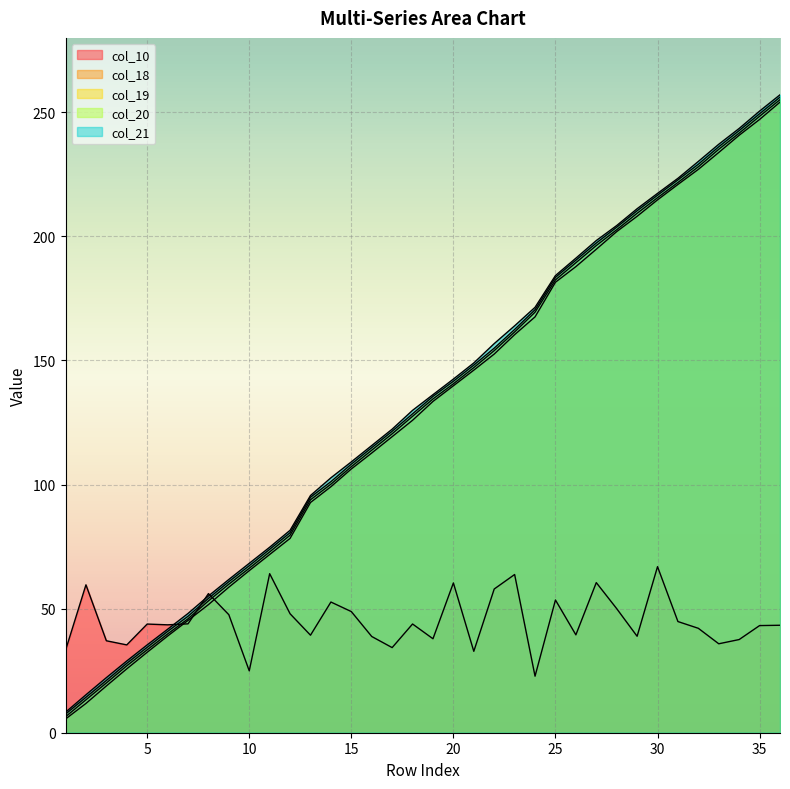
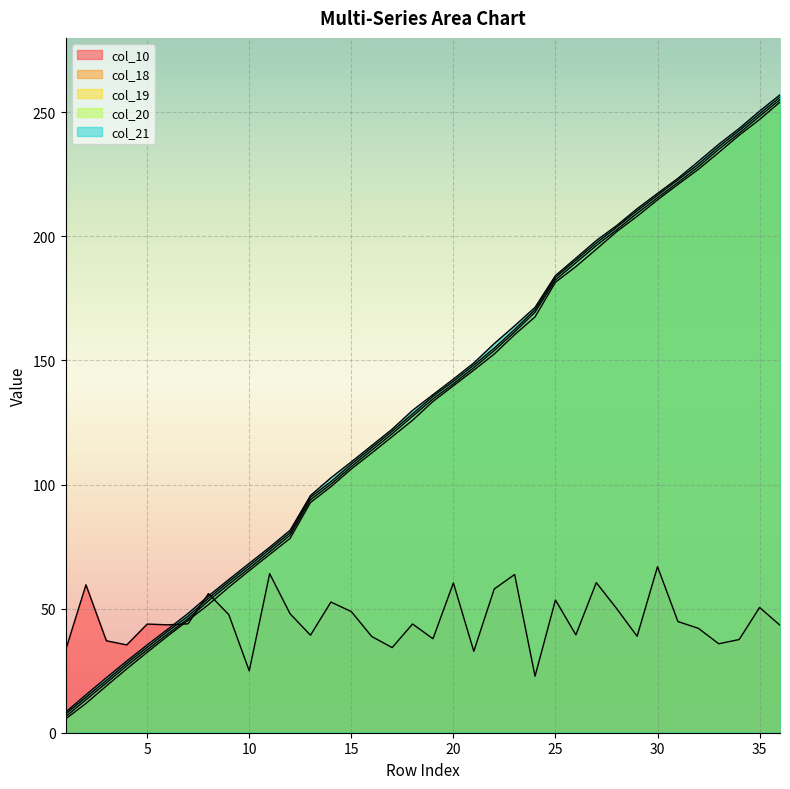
  {
    "col_10": {
      "5": 44,
      "10": 25,
      "15": 49,
      "20": 60,
      "25": 53,
      "30": 67,
-     "35": 43
+     "35": 50
    },
    "col_21": {
      "35": 250
    }
  }
